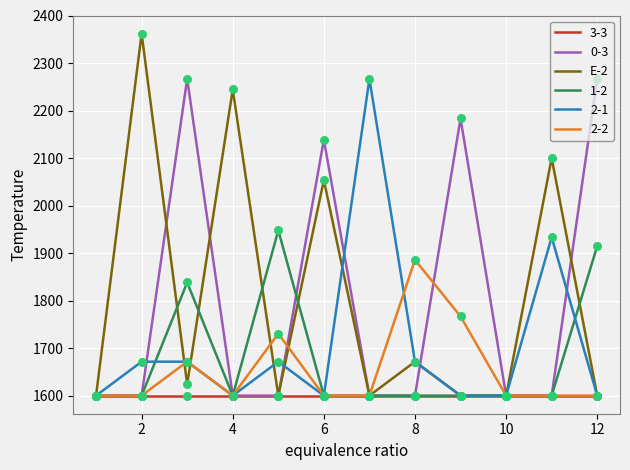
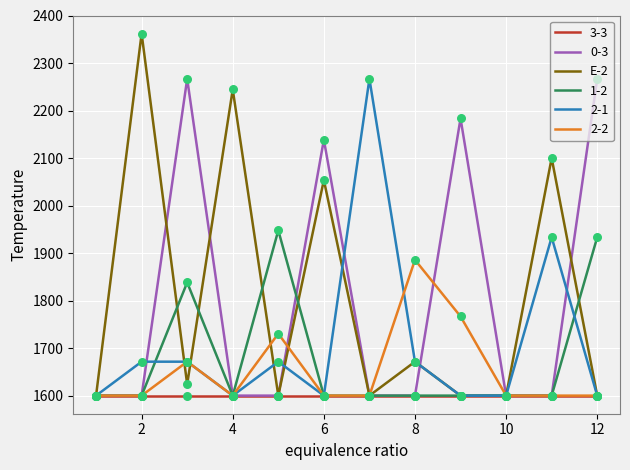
  {
    "0-3": {
      "6": 2140
    },
    "E-2": {
      "2": 2360,
      "4": 2240,
      "6": 2050
    },
    "1-2": {
-     "12": 1910
+     "12": 1930
    },
    "2-1": {
      "2": 1670
    },
    "2-2": {
      "8": 1890
    }
  }
